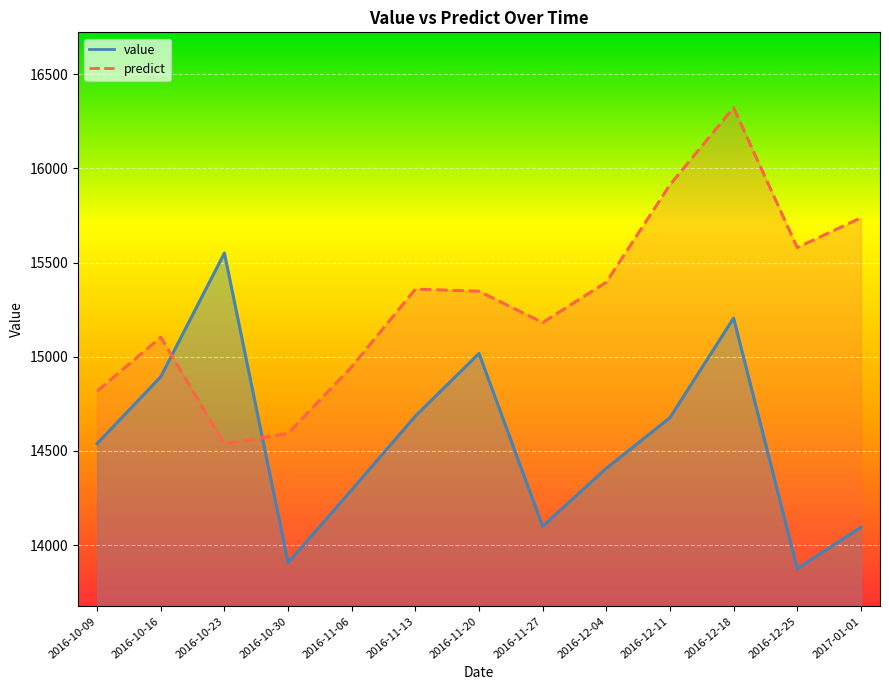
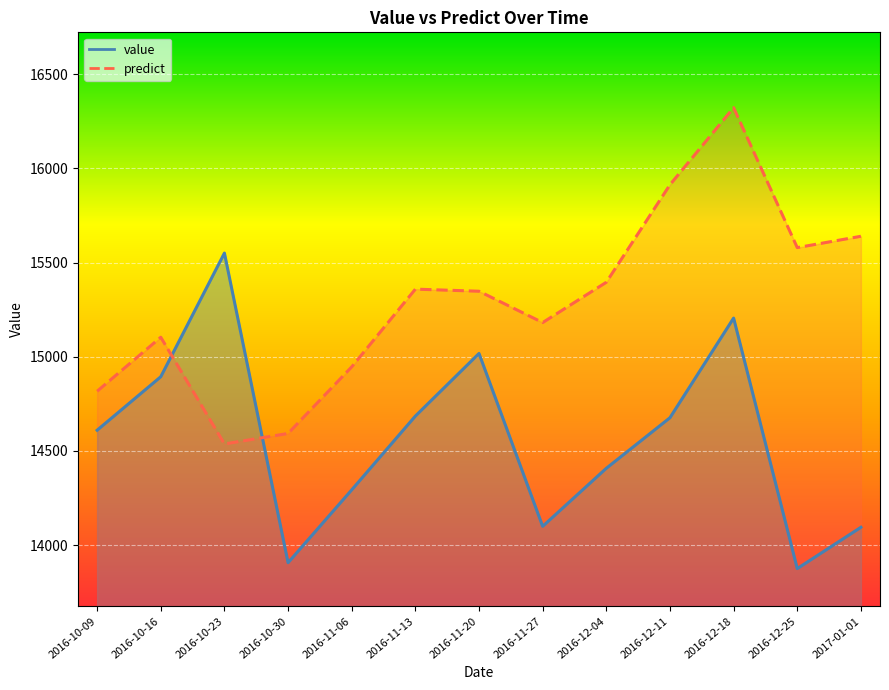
  {
    "value": {
-     "2016-10-09": 14540,
+     "2016-10-09": 14610,
      "2016-10-16": 14890,
      "2016-10-23": 15550,
      "2016-10-30": 13910,
      "2016-11-06": 14290,
      "2016-11-13": 14690,
      "2016-11-20": 15020,
      "2016-11-27": 14100,
      "2016-12-04": 14410,
      "2016-12-11": 14680,
      "2016-12-18": 15210,
      "2016-12-25": 13880,
      "2017-01-01": 14090
    },
    "predict": {
      "2016-10-09": 14820,
      "2016-10-16": 15100,
      "2016-10-23": 14540,
      "2016-10-30": 14590,
      "2016-11-06": 14950,
      "2016-11-13": 15360,
      "2016-11-20": 15350,
      "2016-11-27": 15180,
      "2016-12-04": 15400,
      "2016-12-11": 15910,
      "2016-12-18": 16320,
      "2016-12-25": 15580,
-     "2017-01-01": 15740
+     "2017-01-01": 15640
    }
  }
